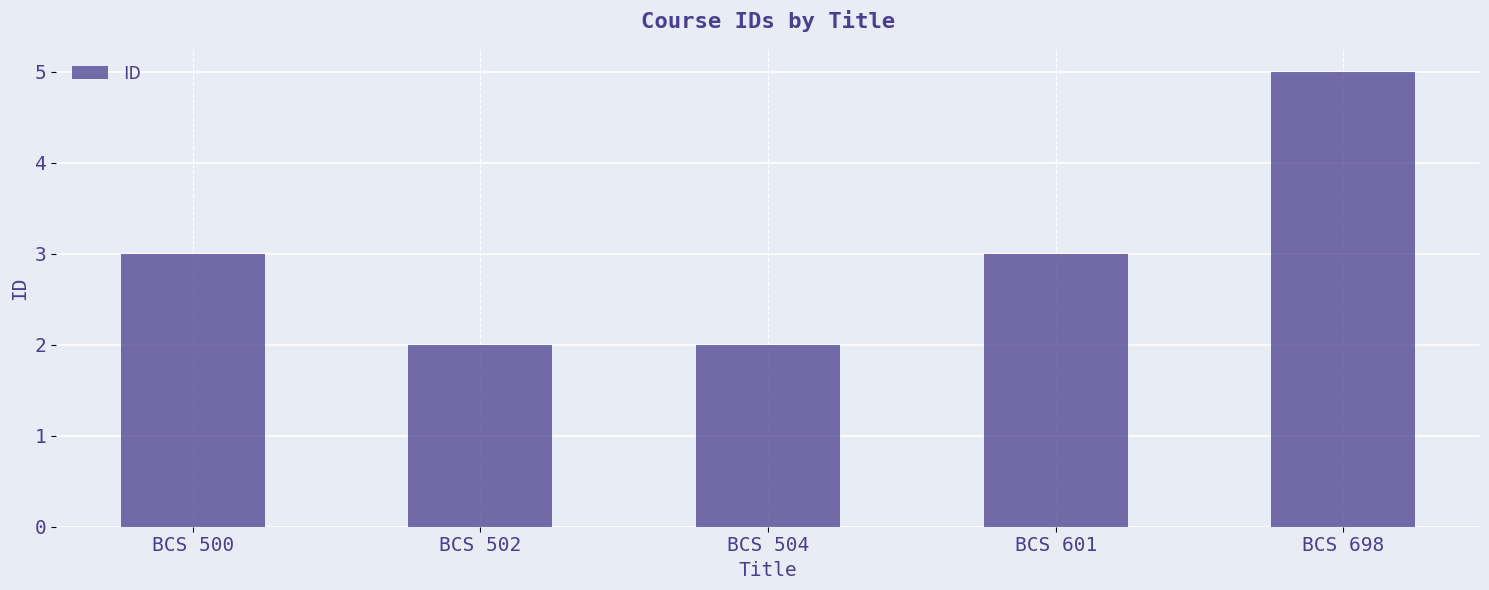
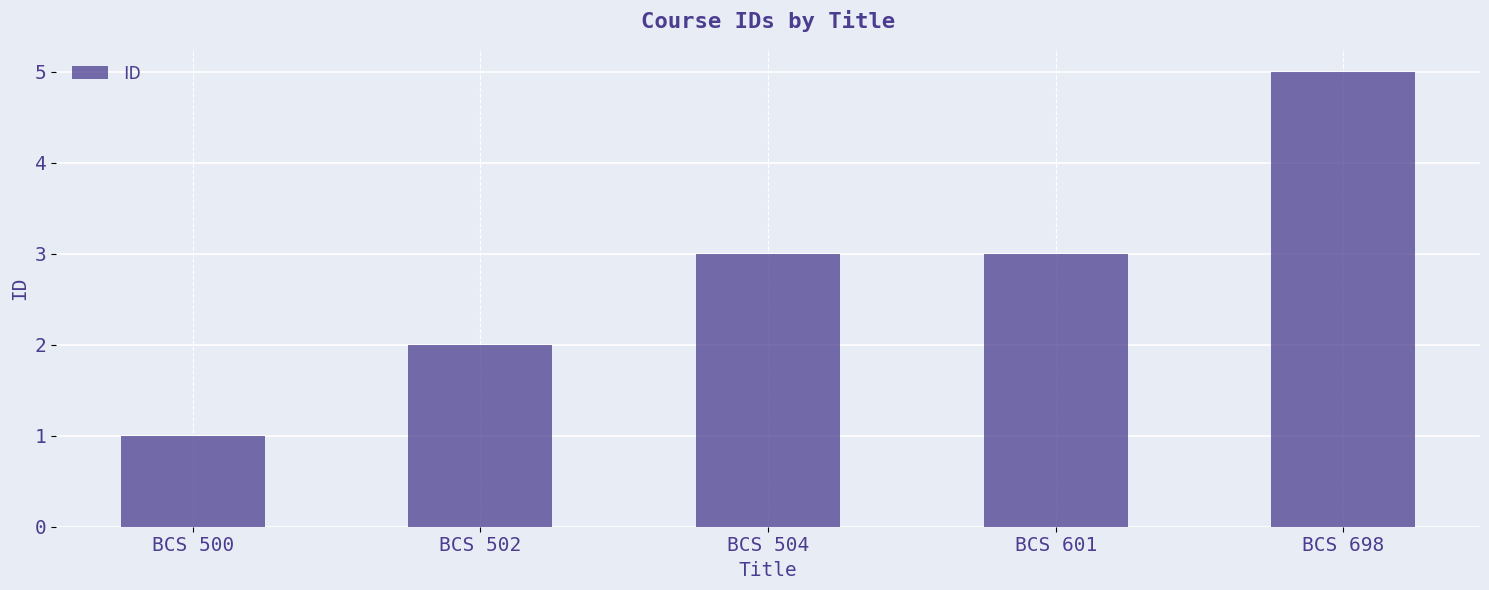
  {
-   "BCS 500": 3,
+   "BCS 500": 1,
    "BCS 502": 2,
-   "BCS 504": 2,
+   "BCS 504": 3,
    "BCS 601": 3,
    "BCS 698": 5
  }
